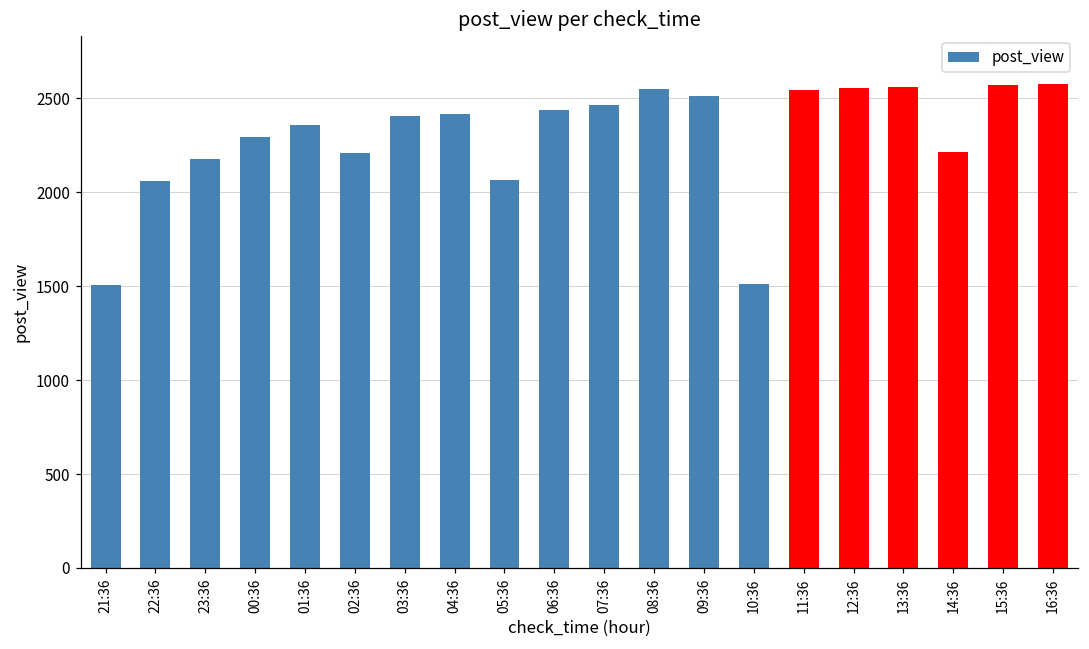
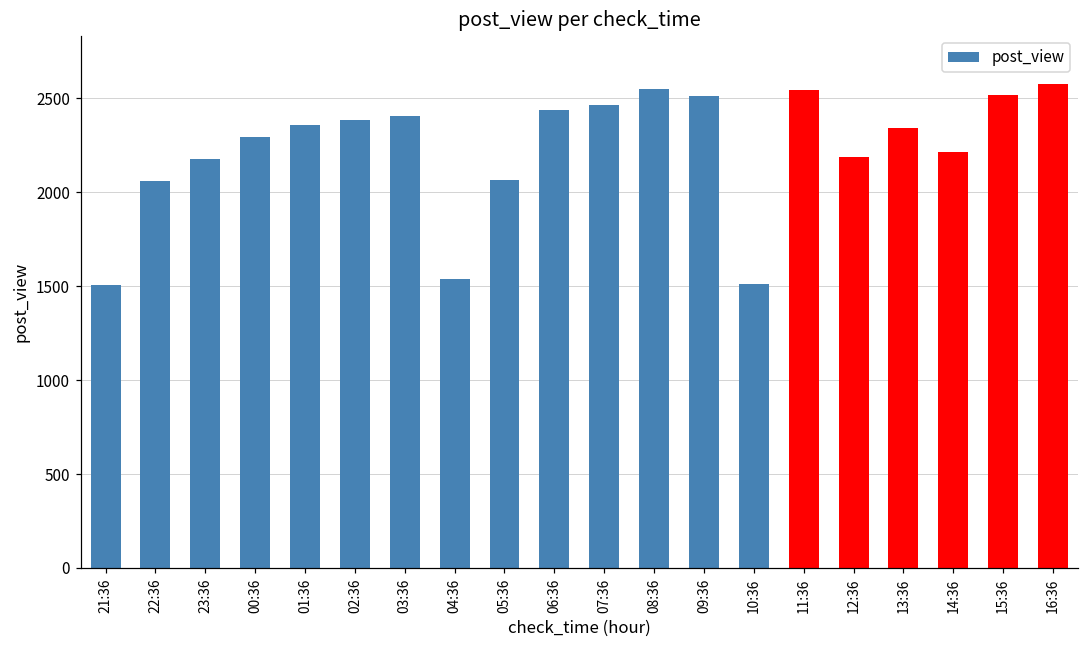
  {
    "21:36": 1500,
    "22:36": 2060,
    "23:36": 2180,
    "00:36": 2290,
    "01:36": 2360,
-   "02:36": 2210,
+   "02:36": 2390,
    "03:36": 2410,
-   "04:36": 2420,
+   "04:36": 1540,
    "05:36": 2070,
    "06:36": 2440,
    "07:36": 2470,
    "08:36": 2550,
    "09:36": 2510,
    "10:36": 1510,
    "11:36": 2550,
-   "12:36": 2550,
-   "13:36": 2560,
+   "12:36": 2190,
+   "13:36": 2350,
    "14:36": 2220,
-   "15:36": 2570,
+   "15:36": 2520,
    "16:36": 2580
  }
